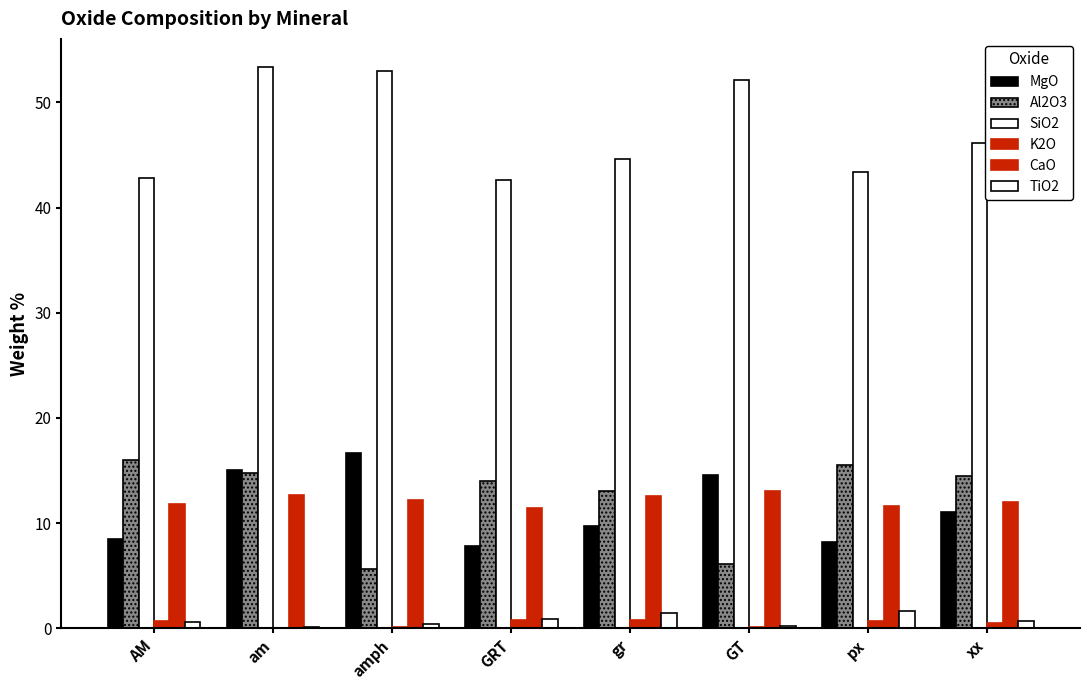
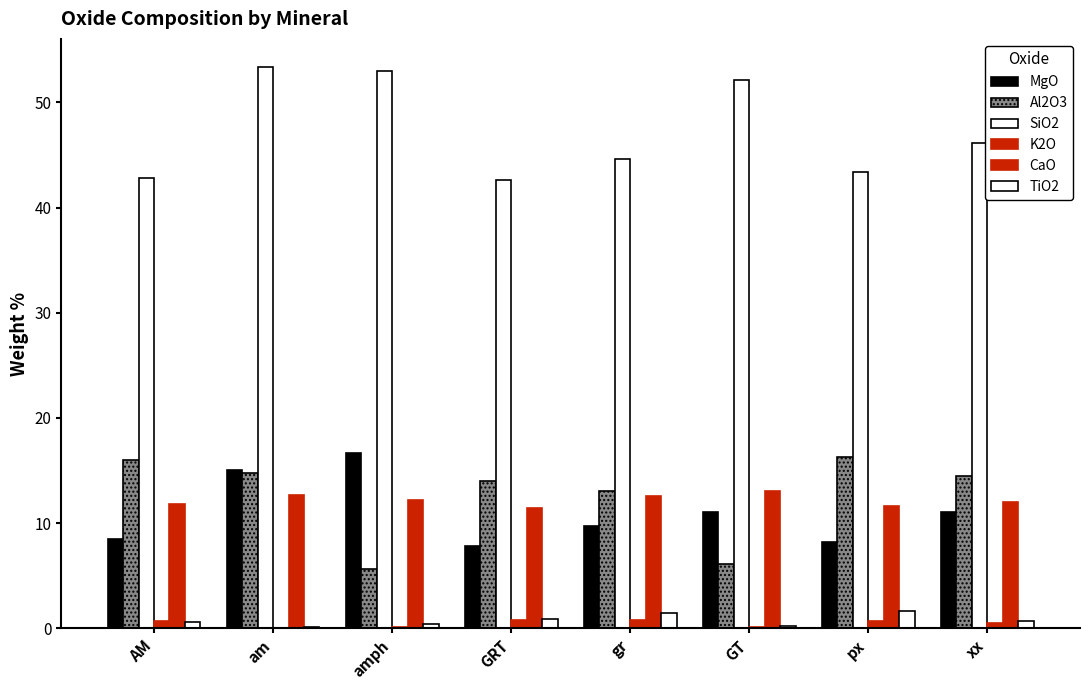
  {
    "MgO": {
      "AM": 8.4,
      "am": 15.0,
      "amph": 16.6,
      "GRT": 7.9,
      "gr": 9.7,
-     "GT": 14.6,
+     "GT": 11.1,
      "px": 8.2,
      "xx": 11.1
    },
    "Al2O3": {
      "AM": 16.0,
      "am": 14.7,
      "amph": 5.6,
      "GRT": 14.0,
      "gr": 13.0,
      "GT": 6.1,
-     "px": 15.5,
+     "px": 16.3,
      "xx": 14.5
    }
  }
